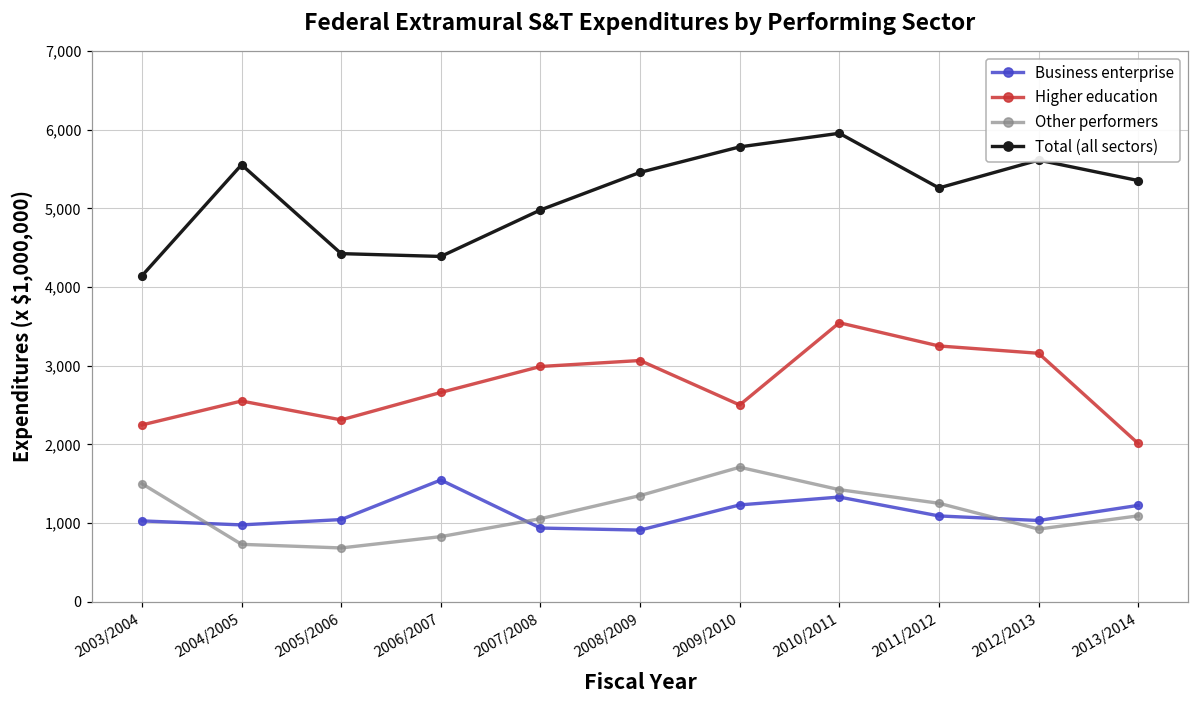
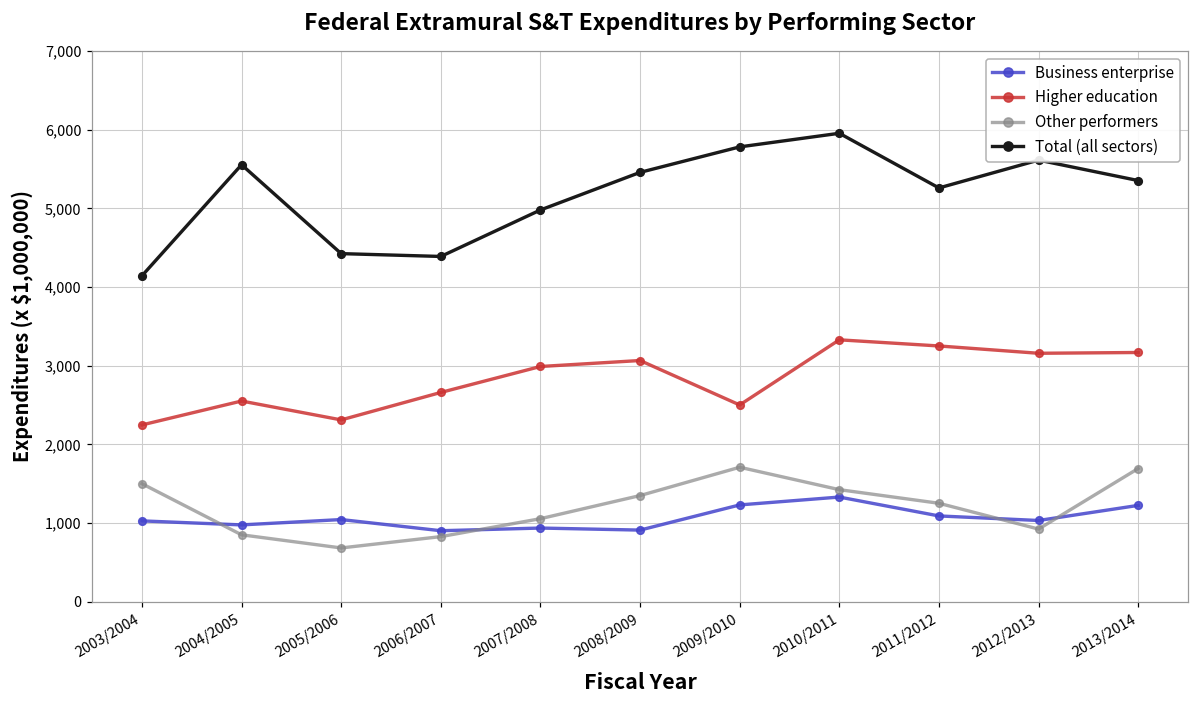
  {
    "Business enterprise": {
      "2003/2004": "1,000",
      "2004/2005": "1,000",
      "2005/2006": "1,000",
-     "2006/2007": "1,500",
+     "2006/2007": "900",
      "2007/2008": "900",
      "2008/2009": "900",
      "2009/2010": "1,200",
      "2010/2011": "1,300",
      "2011/2012": "1,100",
      "2012/2013": "1,000",
      "2013/2014": "1,200"
    },
    "Higher education": {
      "2003/2004": "2,200",
      "2004/2005": "2,600",
      "2005/2006": "2,300",
      "2006/2007": "2,700",
      "2007/2008": "3,000",
      "2008/2009": "3,100",
      "2009/2010": "2,500",
-     "2010/2011": "3,500",
+     "2010/2011": "3,300",
      "2011/2012": "3,300",
      "2012/2013": "3,200",
-     "2013/2014": "2,000"
+     "2013/2014": "3,200"
    },
    "Other performers": {
      "2003/2004": "1,500",
-     "2004/2005": "700",
+     "2004/2005": "900",
      "2005/2006": "700",
      "2006/2007": "800",
      "2007/2008": "1,100",
      "2008/2009": "1,300",
      "2009/2010": "1,700",
      "2010/2011": "1,400",
      "2011/2012": "1,300",
      "2012/2013": "900",
-     "2013/2014": "1,100"
+     "2013/2014": "1,700"
    },
    "Total (all sectors)": {
      "2003/2004": "4,100",
      "2004/2005": "5,600",
      "2005/2006": "4,400",
      "2006/2007": "4,400",
      "2007/2008": "5,000",
      "2008/2009": "5,500",
      "2009/2010": "5,800",
      "2010/2011": "6,000",
      "2011/2012": "5,300",
      "2012/2013": "5,600",
      "2013/2014": "5,400"
    }
  }
